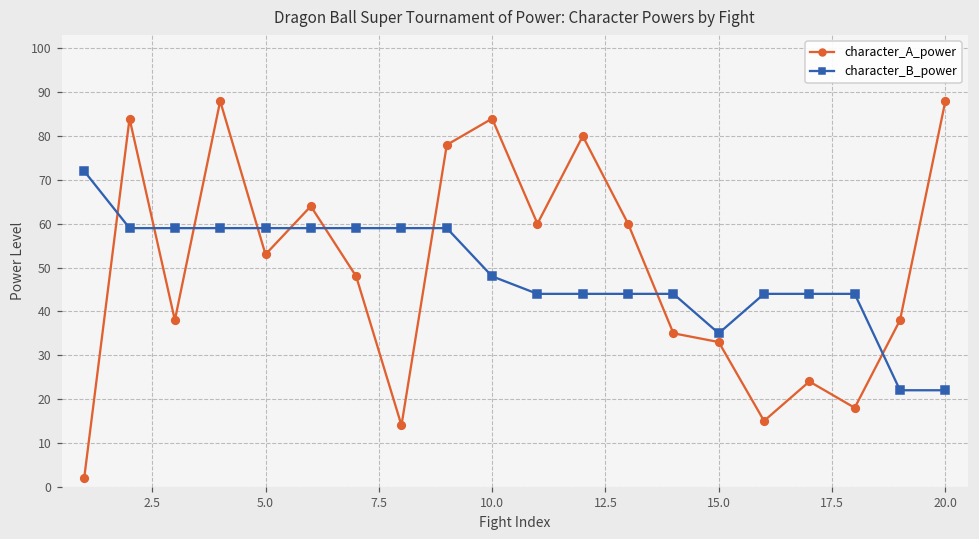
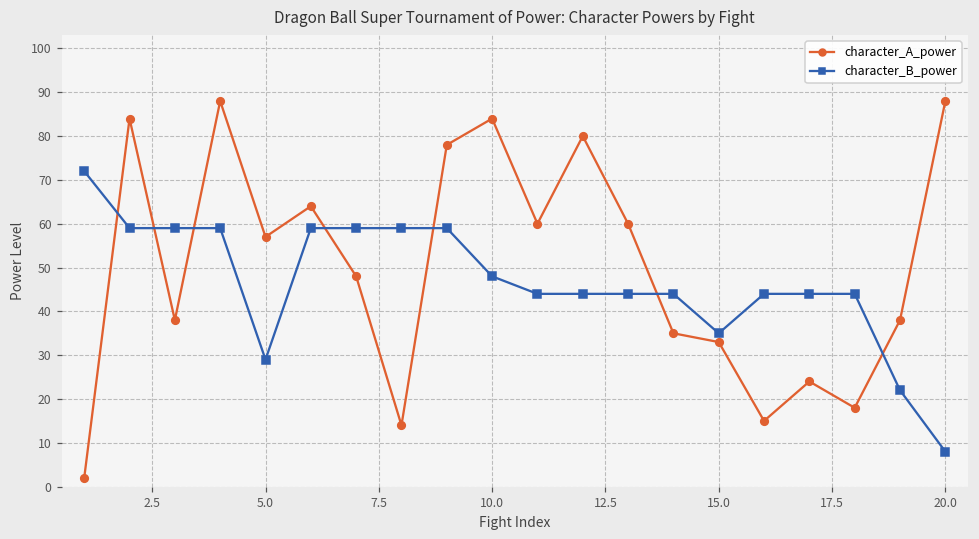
  {
    "character_A_power": {
-     "5.0": 53,
+     "5.0": 57,
      "10.0": 84,
      "15.0": 33,
      "20.0": 88
    },
    "character_B_power": {
-     "5.0": 59,
+     "5.0": 29,
      "10.0": 48,
      "15.0": 35,
-     "20.0": 22
+     "20.0": 8
    }
  }
